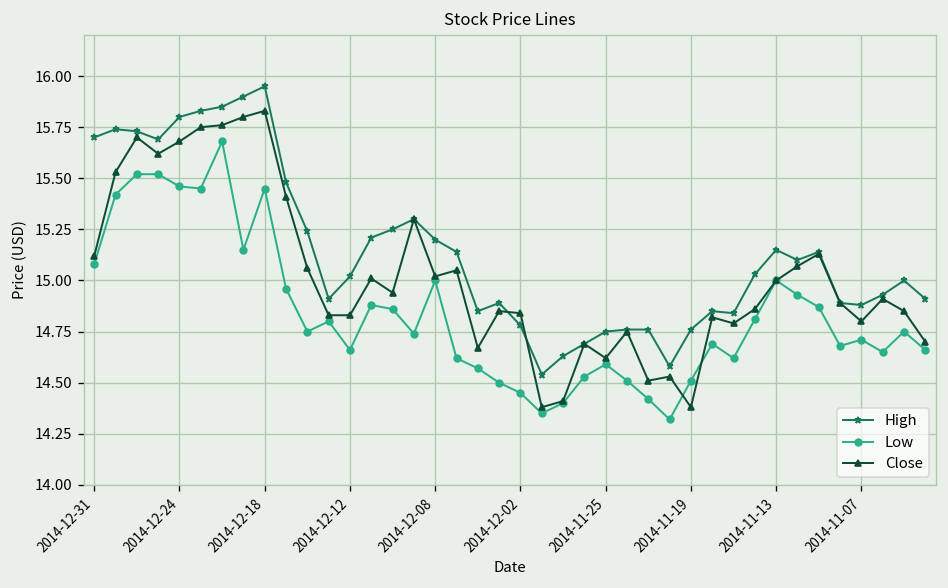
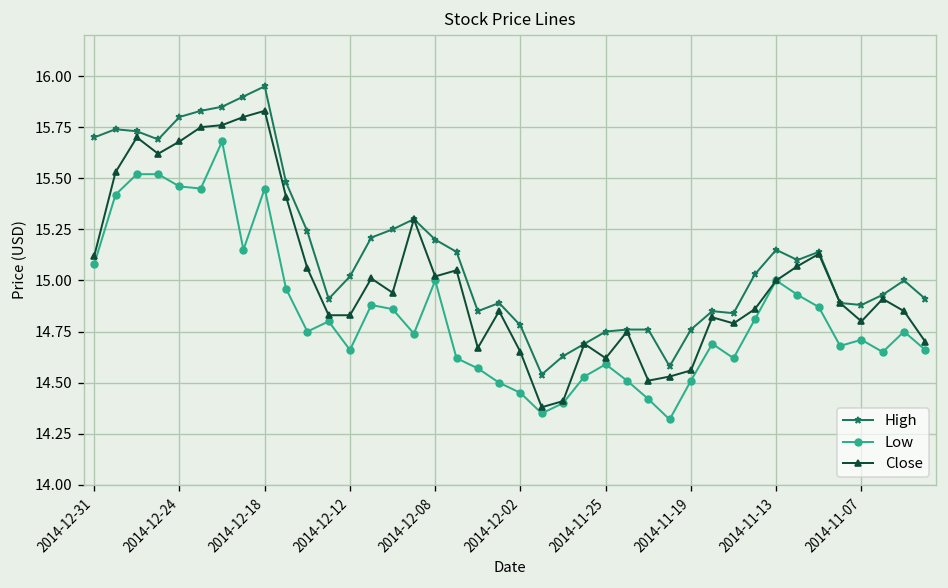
  {
    "High": {
      "2014-12-31": 15.70,
      "2014-12-24": 15.80,
      "2014-12-18": 15.95,
      "2014-12-12": 15.02,
      "2014-12-08": 15.20,
      "2014-12-02": 14.78,
      "2014-11-25": 14.75,
      "2014-11-19": 14.76,
      "2014-11-13": 15.15,
      "2014-11-07": 14.88
    },
    "Low": {
      "2014-12-31": 15.08,
      "2014-12-24": 15.46,
      "2014-12-18": 15.45,
      "2014-12-12": 14.66,
      "2014-12-08": 15.00,
      "2014-12-02": 14.45,
      "2014-11-25": 14.59,
      "2014-11-19": 14.51,
      "2014-11-07": 14.71
    },
    "Close": {
      "2014-12-31": 15.12,
      "2014-12-24": 15.68,
      "2014-12-18": 15.83,
      "2014-12-12": 14.83,
      "2014-12-08": 15.02,
-     "2014-12-02": 14.84,
+     "2014-12-02": 14.65,
      "2014-11-25": 14.62,
-     "2014-11-19": 14.38,
+     "2014-11-19": 14.56,
      "2014-11-07": 14.80
    }
  }
